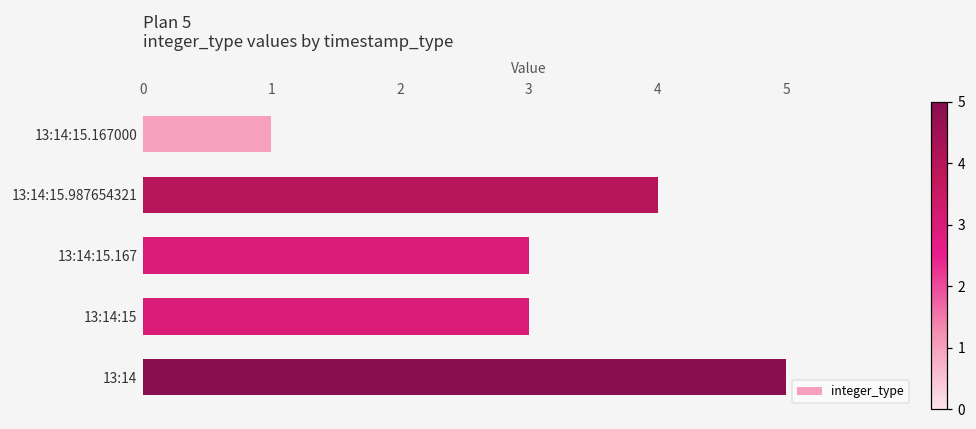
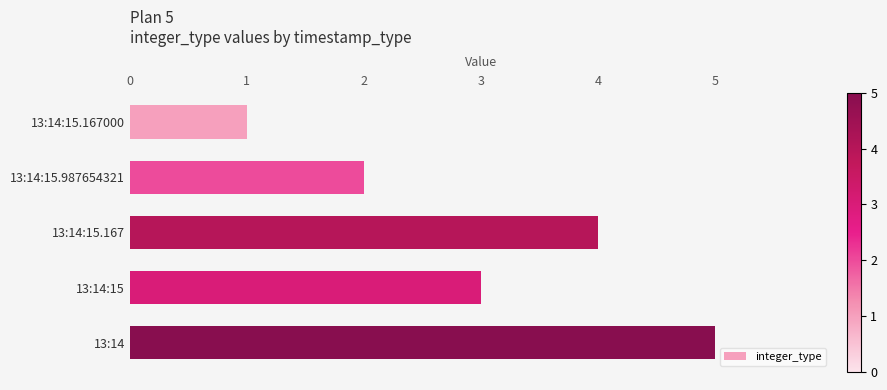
  {
    "13:14:15.167000": 1,
-   "13:14:15.987654321": 4,
-   "13:14:15.167": 3,
+   "13:14:15.987654321": 2,
+   "13:14:15.167": 4,
    "13:14:15": 3,
    "13:14": 5
  }
